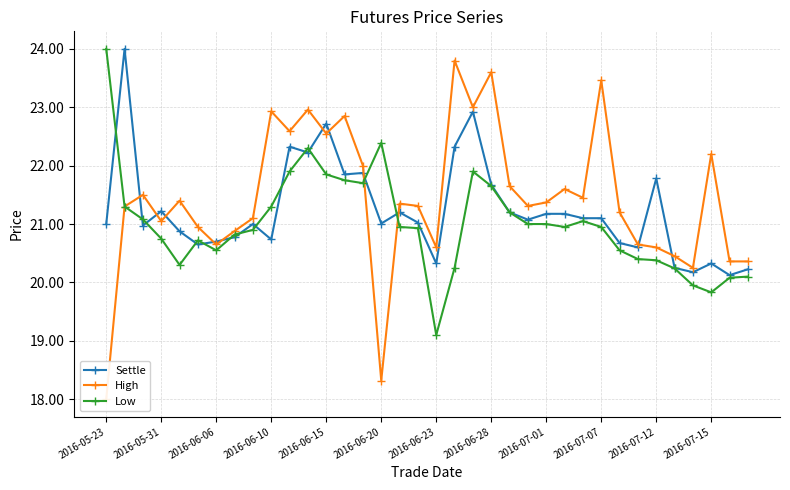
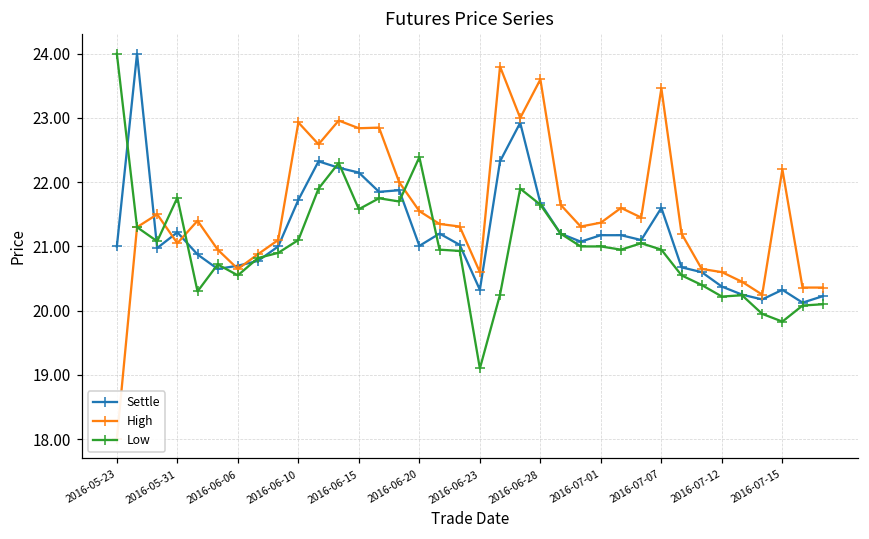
  {
    "Settle": {
      "2016-05-23": 21.0,
      "2016-05-31": 21.2,
      "2016-06-06": 20.7,
-     "2016-06-10": 20.7,
-     "2016-06-15": 22.7,
+     "2016-06-10": 21.7,
+     "2016-06-15": 22.2,
      "2016-06-20": 21.0,
      "2016-06-23": 20.3,
      "2016-07-01": 21.2,
-     "2016-07-07": 21.1,
-     "2016-07-12": 21.8,
+     "2016-07-07": 21.6,
+     "2016-07-12": 20.4,
      "2016-07-15": 20.3
    },
    "High": {
      "2016-05-31": 21.1,
      "2016-06-06": 20.7,
      "2016-06-10": 22.9,
-     "2016-06-15": 22.6,
-     "2016-06-20": 18.3,
+     "2016-06-15": 22.8,
+     "2016-06-20": 21.6,
      "2016-06-23": 20.6,
      "2016-06-28": 23.6,
      "2016-07-01": 21.4,
      "2016-07-07": 23.5,
      "2016-07-12": 20.6,
      "2016-07-15": 22.2
    },
    "Low": {
      "2016-05-23": 24.0,
-     "2016-05-31": 20.8,
+     "2016-05-31": 21.8,
      "2016-06-06": 20.6,
-     "2016-06-10": 21.3,
-     "2016-06-15": 21.9,
+     "2016-06-10": 21.1,
+     "2016-06-15": 21.6,
      "2016-06-20": 22.4,
      "2016-06-23": 19.1,
      "2016-07-01": 21.0,
      "2016-07-07": 21.0,
-     "2016-07-12": 20.4,
+     "2016-07-12": 20.2,
      "2016-07-15": 19.8
    }
  }
